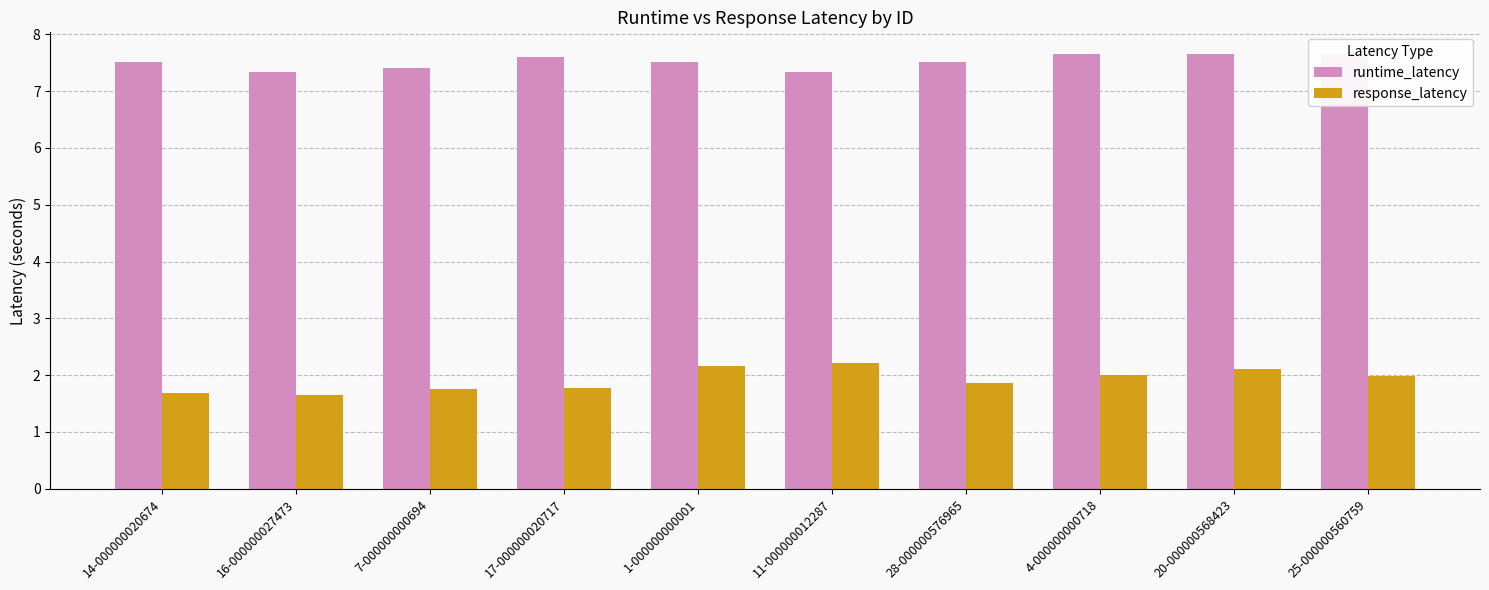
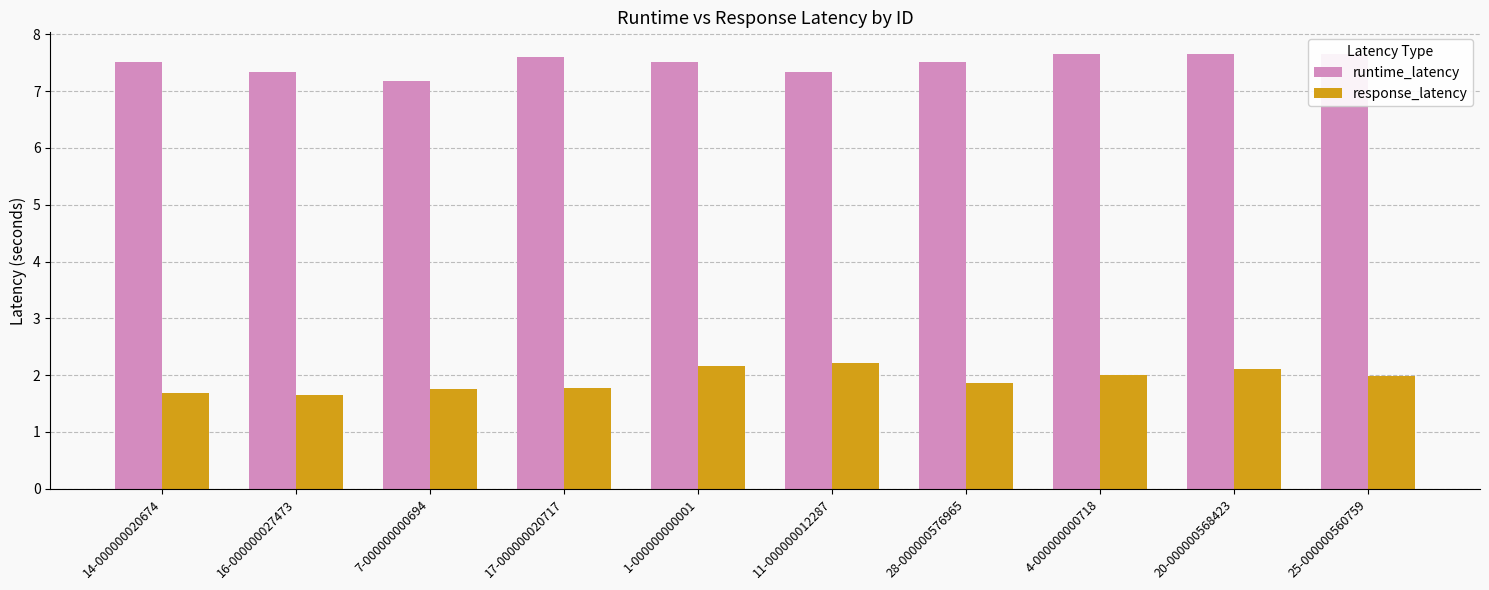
  {
    "runtime_latency": {
      "14-000000020674": 7.5,
      "16-000000027473": 7.3,
-     "7-000000000694": 7.4,
+     "7-000000000694": 7.2,
      "17-000000020717": 7.6,
      "1-000000000001": 7.5,
      "11-000000012287": 7.3,
      "28-000000576965": 7.5,
      "4-000000000718": 7.6,
      "20-000000568423": 7.7
    },
    "response_latency": {
      "14-000000020674": 1.7,
      "16-000000027473": 1.7,
      "7-000000000694": 1.7,
      "17-000000020717": 1.8,
      "1-000000000001": 2.2,
      "11-000000012287": 2.2,
      "28-000000576965": 1.9,
      "4-000000000718": 2.0,
      "20-000000568423": 2.1,
      "25-000000560759": 2.0
    }
  }
